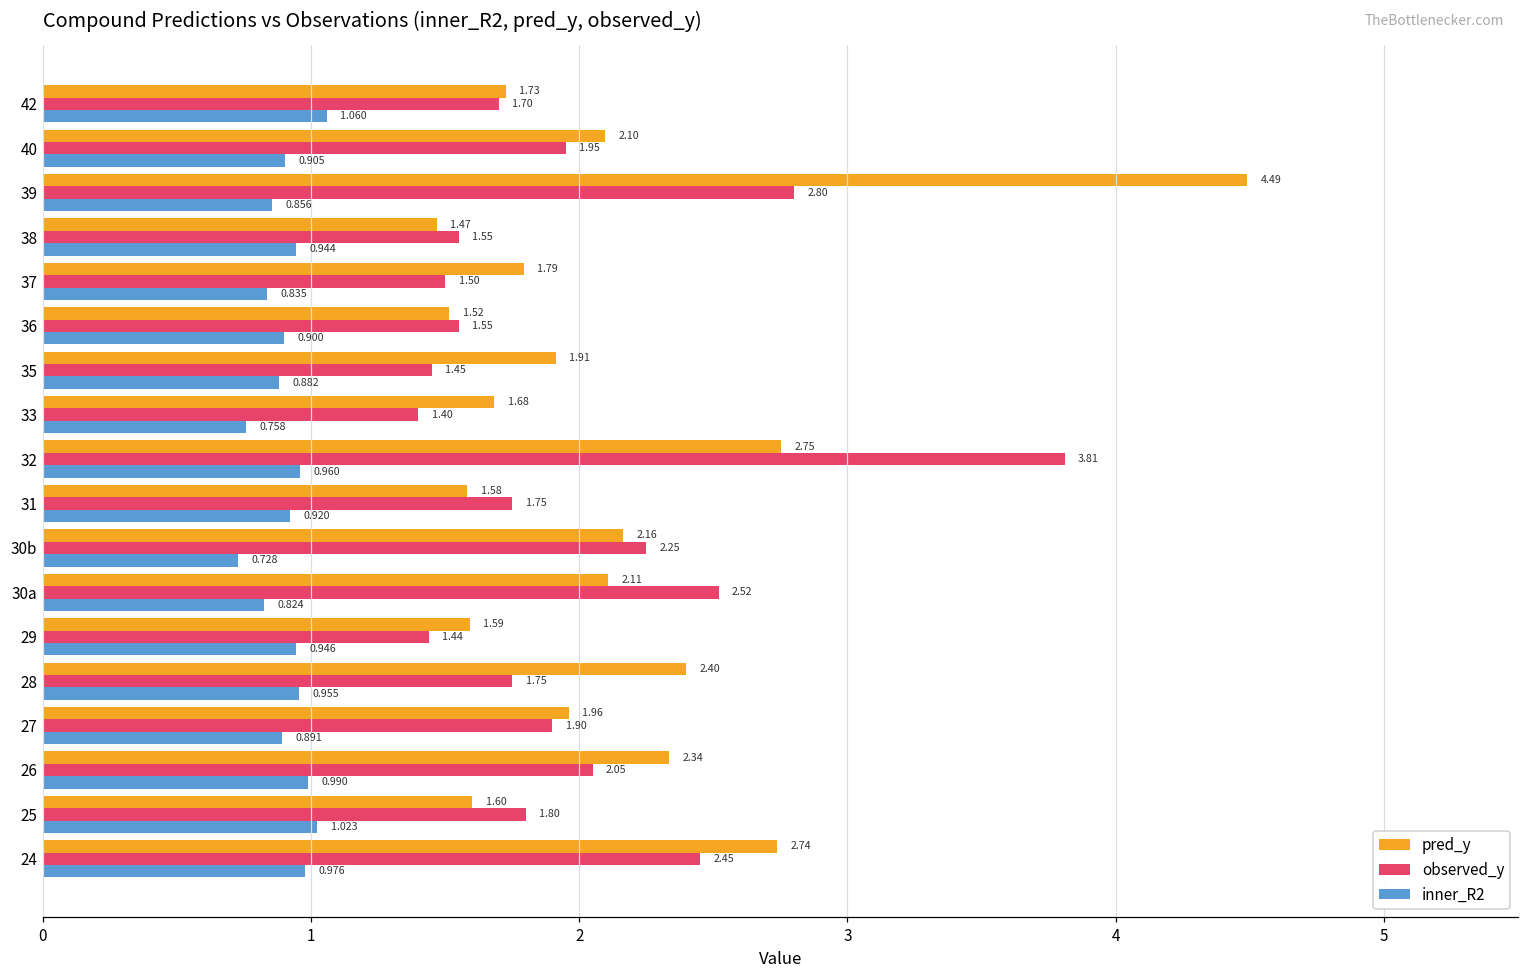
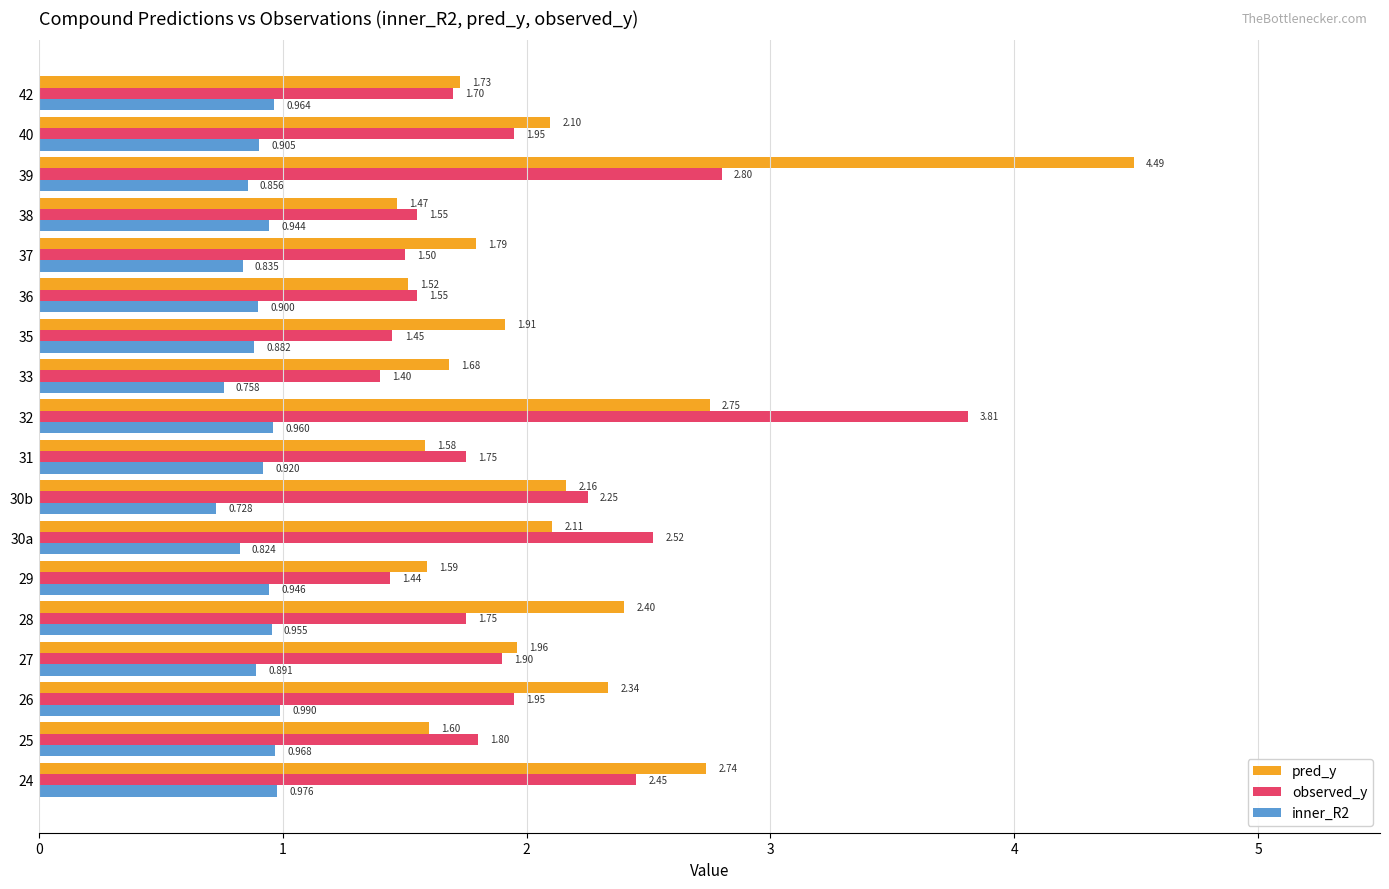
  {
    "pred_y": {
      "42": 1.73,
      "40": 2.10,
      "39": 4.49,
      "38": 1.47,
      "37": 1.79,
      "36": 1.52,
      "35": 1.91,
      "33": 1.68,
      "32": 2.75,
      "31": 1.58,
      "30b": 2.16,
      "30a": 2.11,
      "29": 1.59,
      "28": 2.40,
      "27": 1.96,
      "26": 2.34,
      "25": 1.60,
      "24": 2.74
    },
    "observed_y": {
      "42": 1.70,
      "40": 1.95,
      "39": 2.80,
      "38": 1.55,
      "37": 1.50,
      "36": 1.55,
      "35": 1.45,
      "33": 1.40,
      "32": 3.81,
      "31": 1.75,
      "30b": 2.25,
      "30a": 2.52,
      "29": 1.44,
      "28": 1.75,
      "27": 1.90,
-     "26": 2.05,
+     "26": 1.95,
      "25": 1.80,
      "24": 2.45
    },
    "inner_R2": {
-     "42": 1.060,
+     "42": 0.964,
      "40": 0.905,
      "39": 0.856,
      "38": 0.944,
      "37": 0.835,
      "36": 0.900,
      "35": 0.882,
      "33": 0.758,
      "32": 0.960,
      "31": 0.920,
      "30b": 0.728,
      "30a": 0.824,
      "29": 0.946,
      "28": 0.955,
      "27": 0.891,
      "26": 0.990,
-     "25": 1.023,
+     "25": 0.968,
      "24": 0.976
    }
  }
